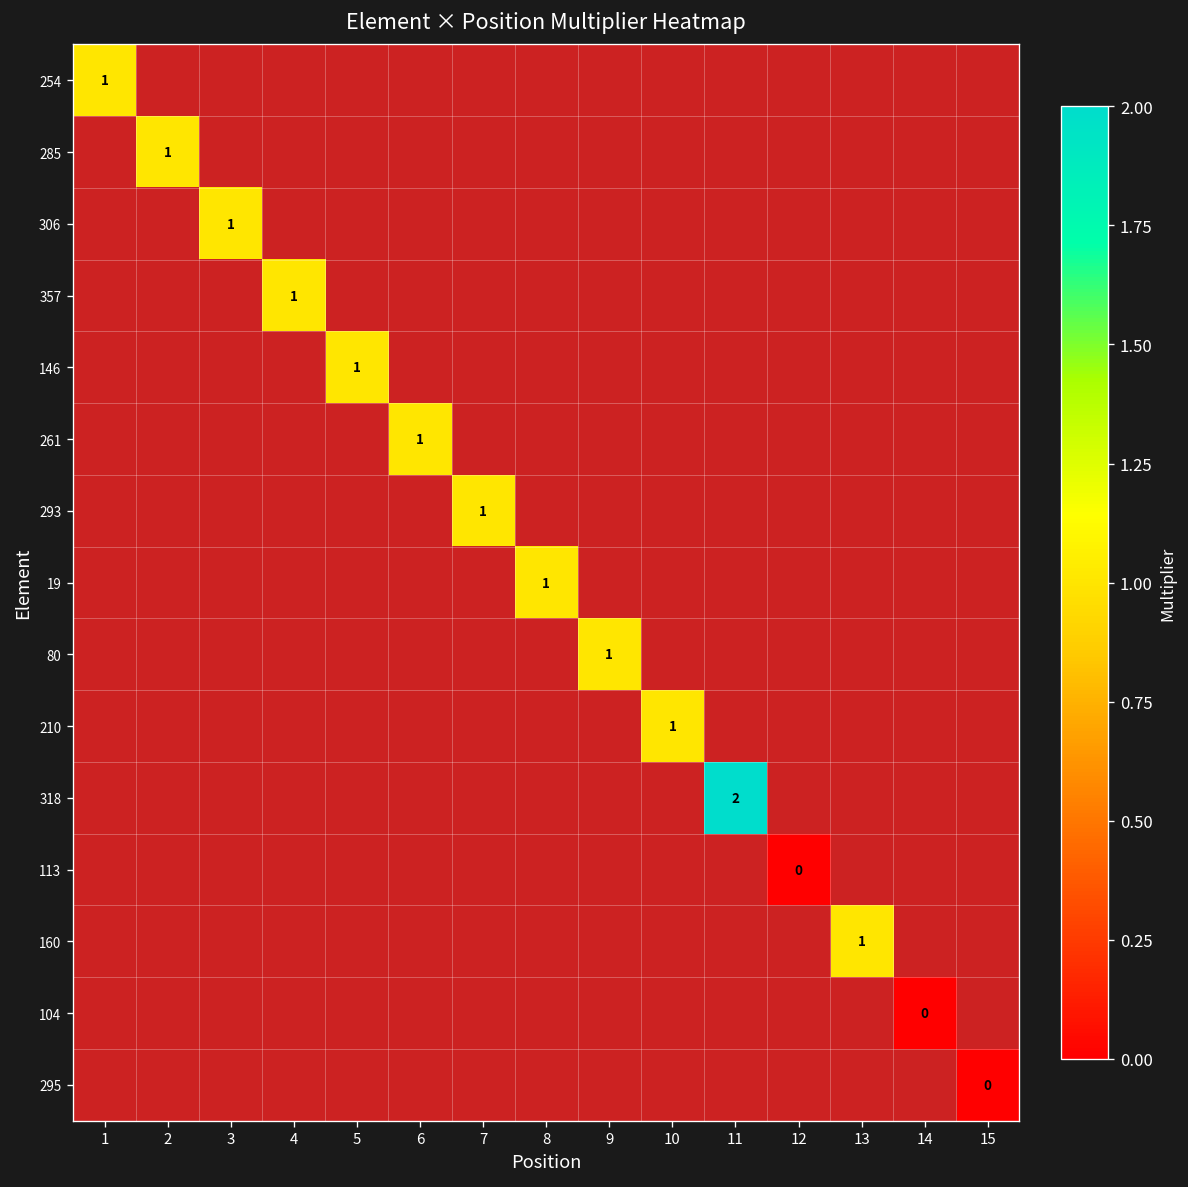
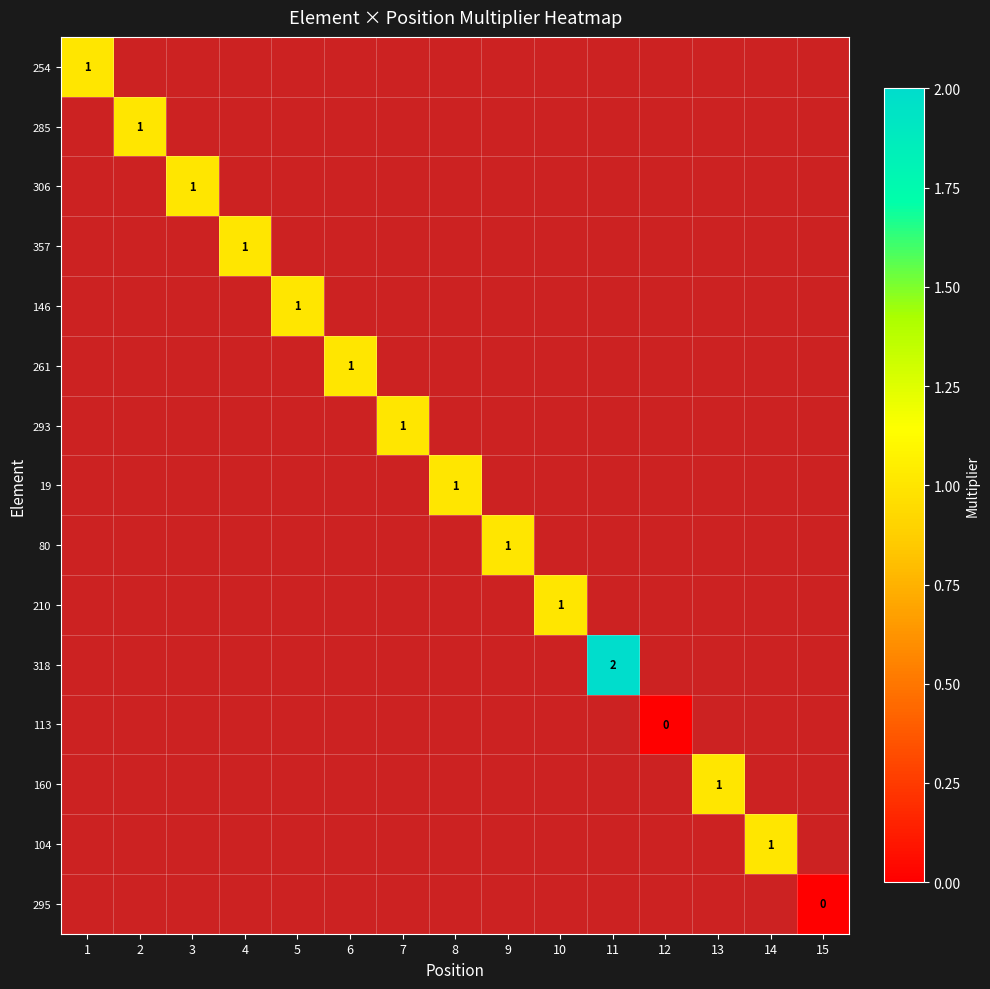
  {
    "254": {
      "1": 1
    },
    "285": {
      "2": 1
    },
    "306": {
      "3": 1
    },
    "357": {
      "4": 1
    },
    "146": {
      "5": 1
    },
    "261": {
      "6": 1
    },
    "293": {
      "7": 1
    },
    "19": {
      "8": 1
    },
    "80": {
      "9": 1
    },
    "210": {
      "10": 1
    },
    "318": {
      "11": 2
    },
    "113": {
      "12": 0
    },
    "160": {
      "13": 1
    },
    "104": {
-     "14": 0
+     "14": 1
    },
    "295": {
      "15": 0
    }
  }
